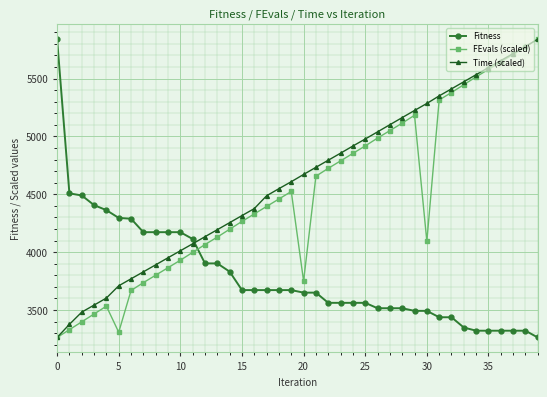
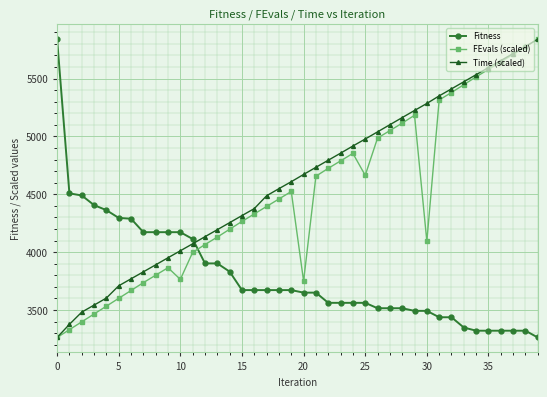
  {
    "FEvals (scaled)": {
-     "5": 3310,
-     "10": 3930,
+     "5": 3600,
+     "10": 3760,
      "15": 4270,
      "20": 3750,
-     "25": 4920,
+     "25": 4660,
      "30": 4090
    }
  }
